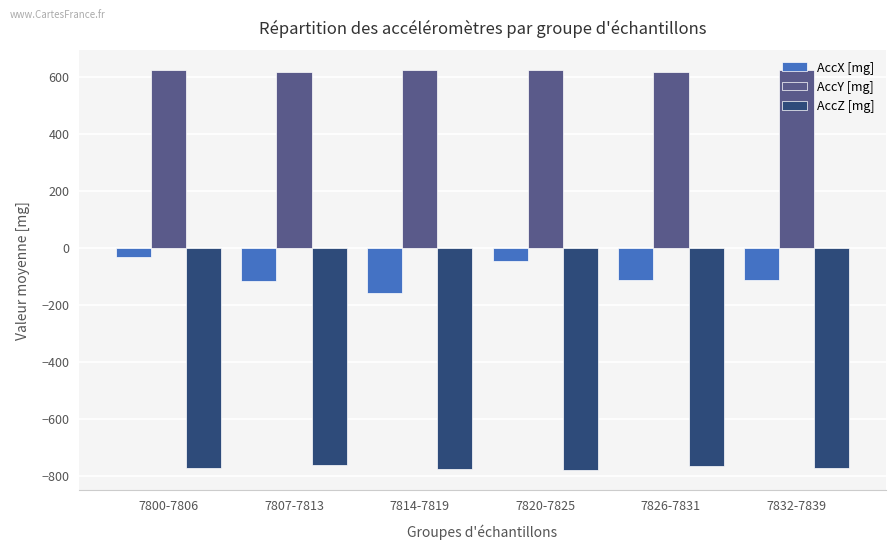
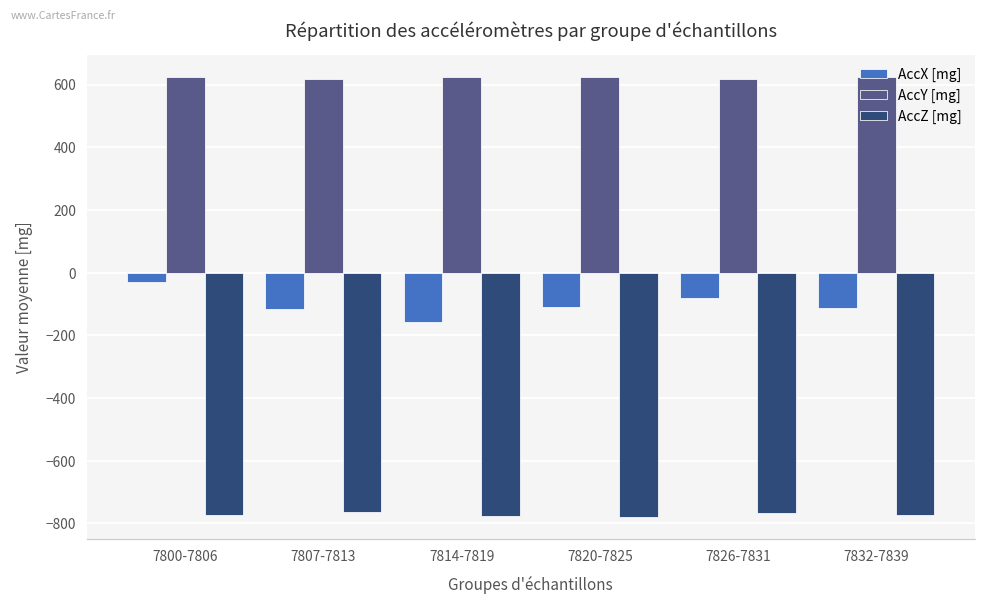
  {
    "AccX [mg]": {
      "7800-7806": -30,
      "7807-7813": -120,
      "7814-7819": -160,
-     "7820-7825": -50,
-     "7826-7831": -110,
+     "7820-7825": -110,
+     "7826-7831": -80,
      "7832-7839": -110
    }
  }
